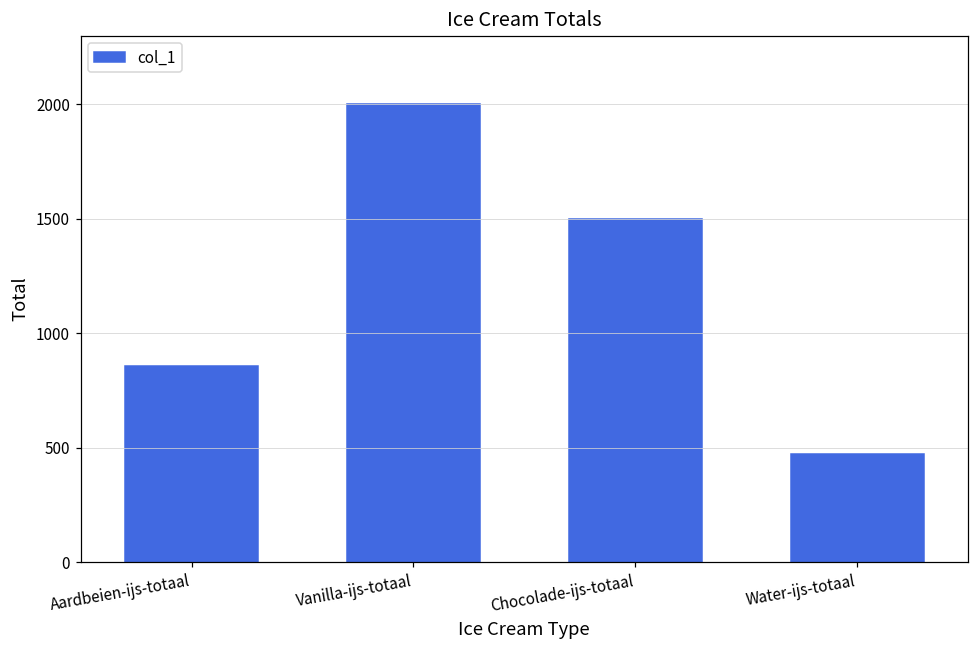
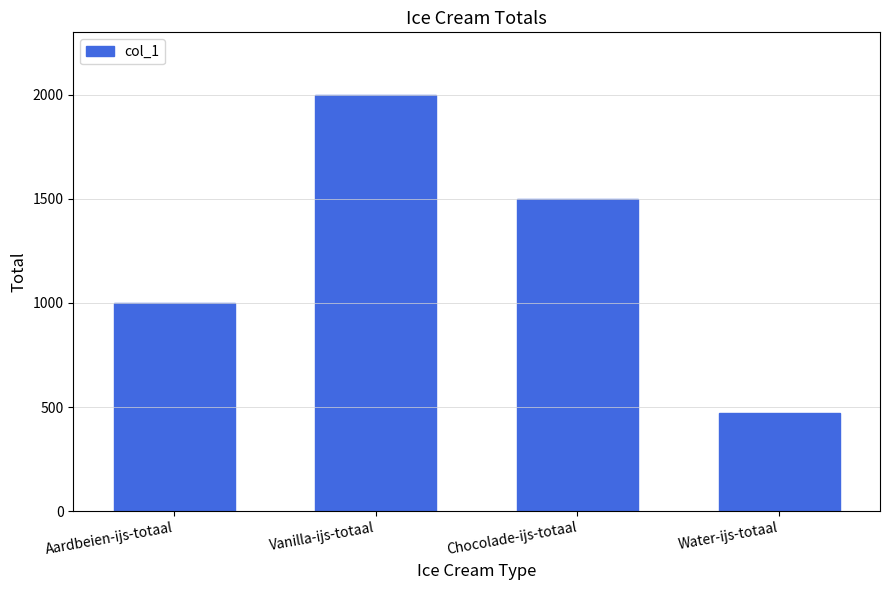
  {
-   "Aardbeien-ijs-totaal": 860,
+   "Aardbeien-ijs-totaal": 1000,
    "Vanilla-ijs-totaal": 2000,
    "Chocolade-ijs-totaal": 1500,
    "Water-ijs-totaal": 470
  }
